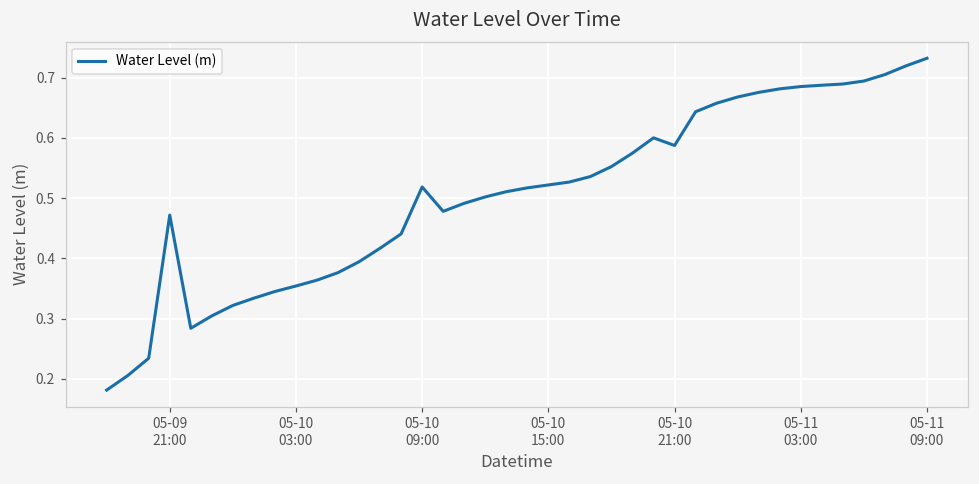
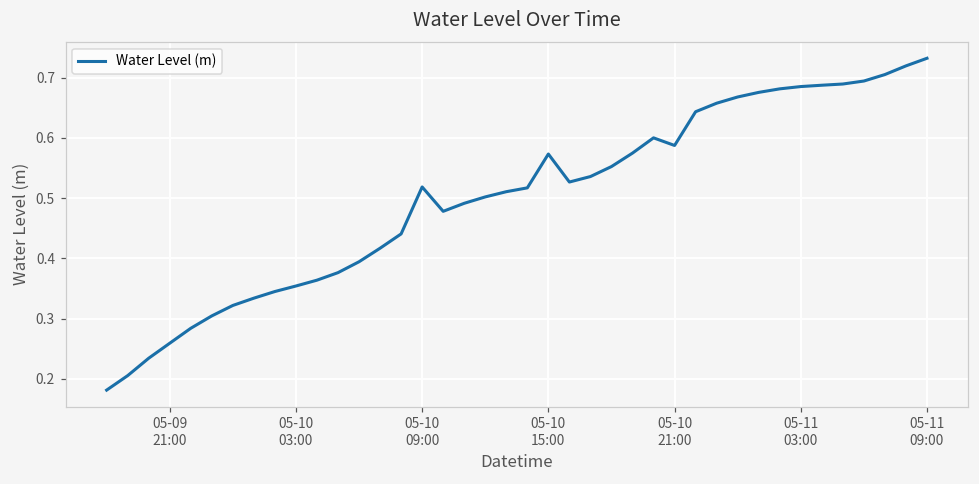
  {
-   "05-09 21:00": 0.47,
+   "05-09 21:00": 0.26,
    "05-10 03:00": 0.35,
    "05-10 09:00": 0.52,
-   "05-10 15:00": 0.52,
+   "05-10 15:00": 0.57,
    "05-10 21:00": 0.59,
    "05-11 03:00": 0.69,
    "05-11 09:00": 0.73
  }
